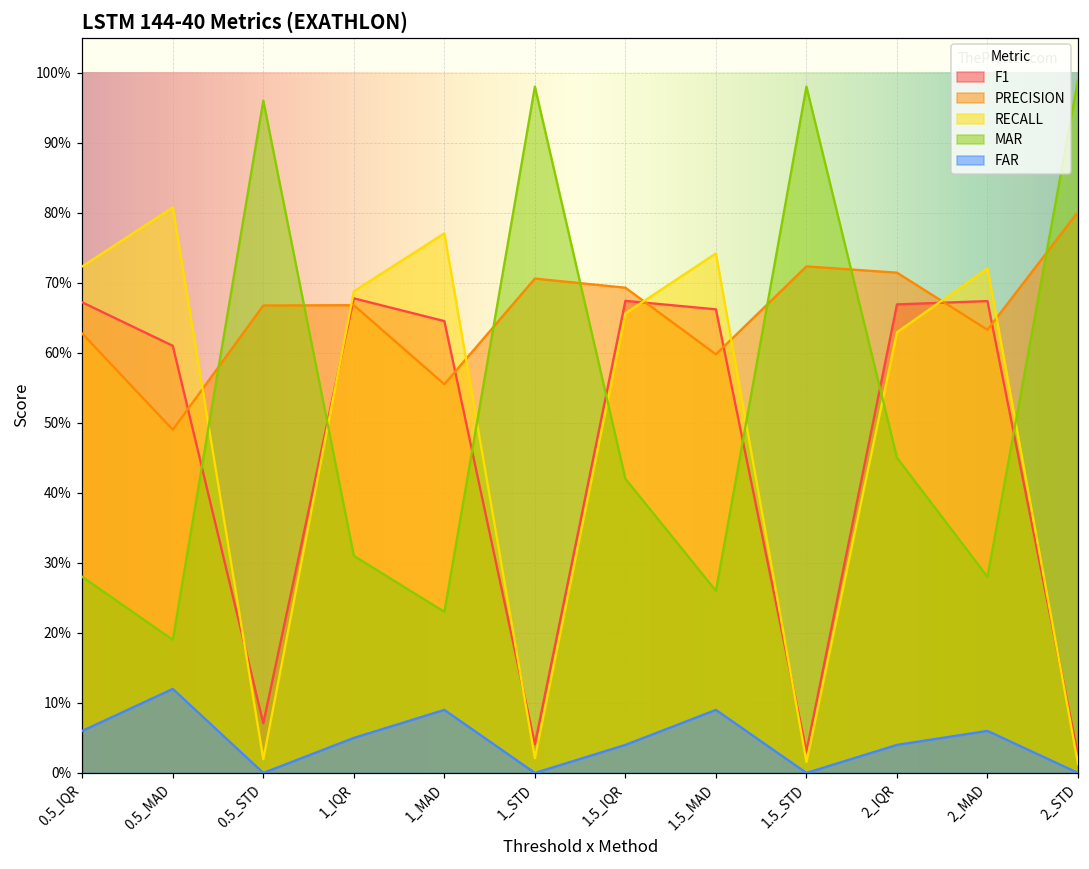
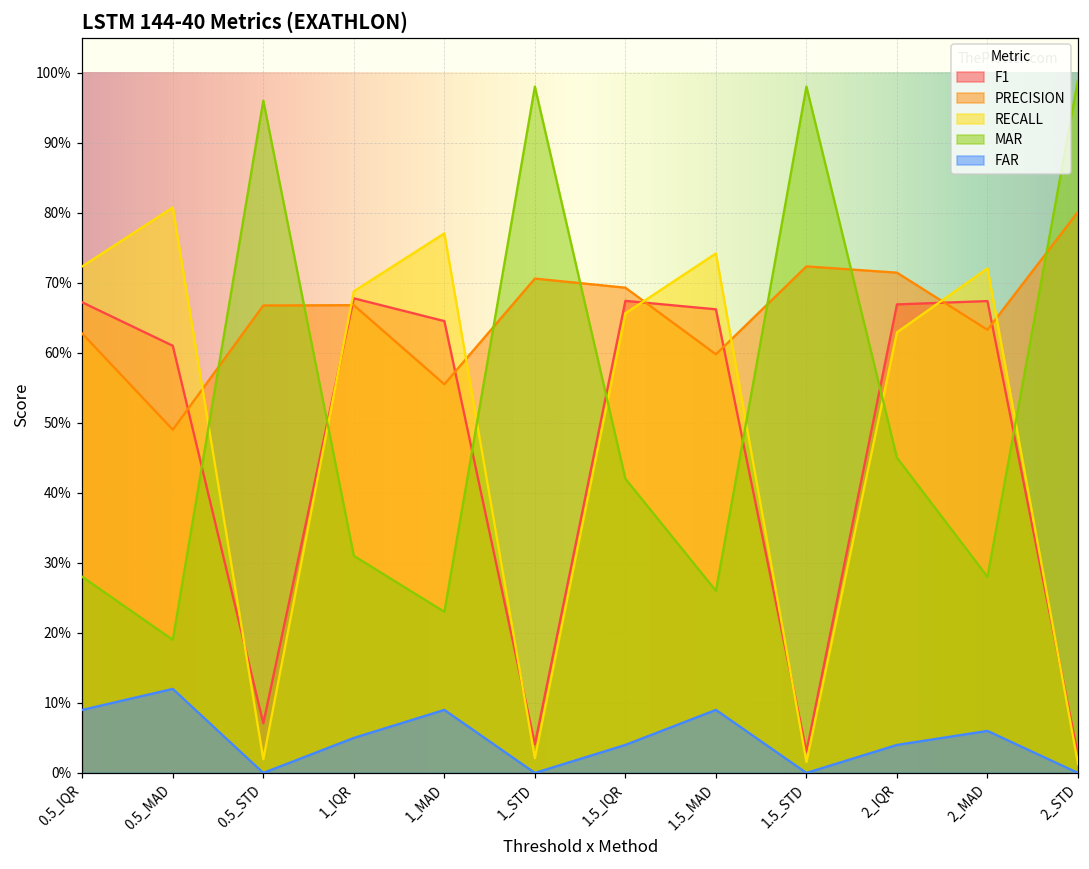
  {
    "F1": {
      "0.5_IQR": "67%",
      "0.5_MAD": "61%",
      "0.5_STD": "7%",
      "1_IQR": "68%",
      "1_MAD": "65%",
      "1_STD": "4%",
      "1.5_IQR": "67%",
      "1.5_MAD": "66%",
      "1.5_STD": "3%",
      "2_IQR": "67%",
      "2_MAD": "67%",
      "2_STD": "3%"
    },
    "PRECISION": {
      "0.5_IQR": "63%",
      "0.5_MAD": "49%",
      "0.5_STD": "67%",
      "1_IQR": "67%",
      "1_MAD": "55%",
      "1_STD": "71%",
      "1.5_IQR": "69%",
      "1.5_MAD": "60%",
      "1.5_STD": "72%",
      "2_IQR": "71%",
      "2_MAD": "63%",
      "2_STD": "80%"
    },
    "RECALL": {
      "0.5_IQR": "72%",
      "0.5_MAD": "81%",
      "0.5_STD": "2%",
      "1_IQR": "69%",
      "1_MAD": "77%",
      "1_STD": "2%",
      "1.5_IQR": "66%",
      "1.5_MAD": "74%",
      "1.5_STD": "2%",
      "2_IQR": "63%",
      "2_MAD": "72%",
      "2_STD": "1%"
    },
    "MAR": {
      "0.5_IQR": "28%",
      "0.5_MAD": "19%",
      "0.5_STD": "96%",
      "1_IQR": "31%",
      "1_MAD": "23%",
      "1_STD": "98%",
      "1.5_IQR": "42%",
      "1.5_MAD": "26%",
      "1.5_STD": "98%",
      "2_IQR": "45%",
      "2_MAD": "28%",
      "2_STD": "99%"
    },
    "FAR": {
-     "0.5_IQR": "6%",
+     "0.5_IQR": "9%",
      "0.5_MAD": "12%",
      "0.5_STD": "0%",
      "1_IQR": "5%",
      "1_MAD": "9%",
      "1_STD": "0%",
      "1.5_IQR": "4%",
      "1.5_MAD": "9%",
      "1.5_STD": "0%",
      "2_IQR": "4%",
      "2_MAD": "6%",
      "2_STD": "0%"
    }
  }
